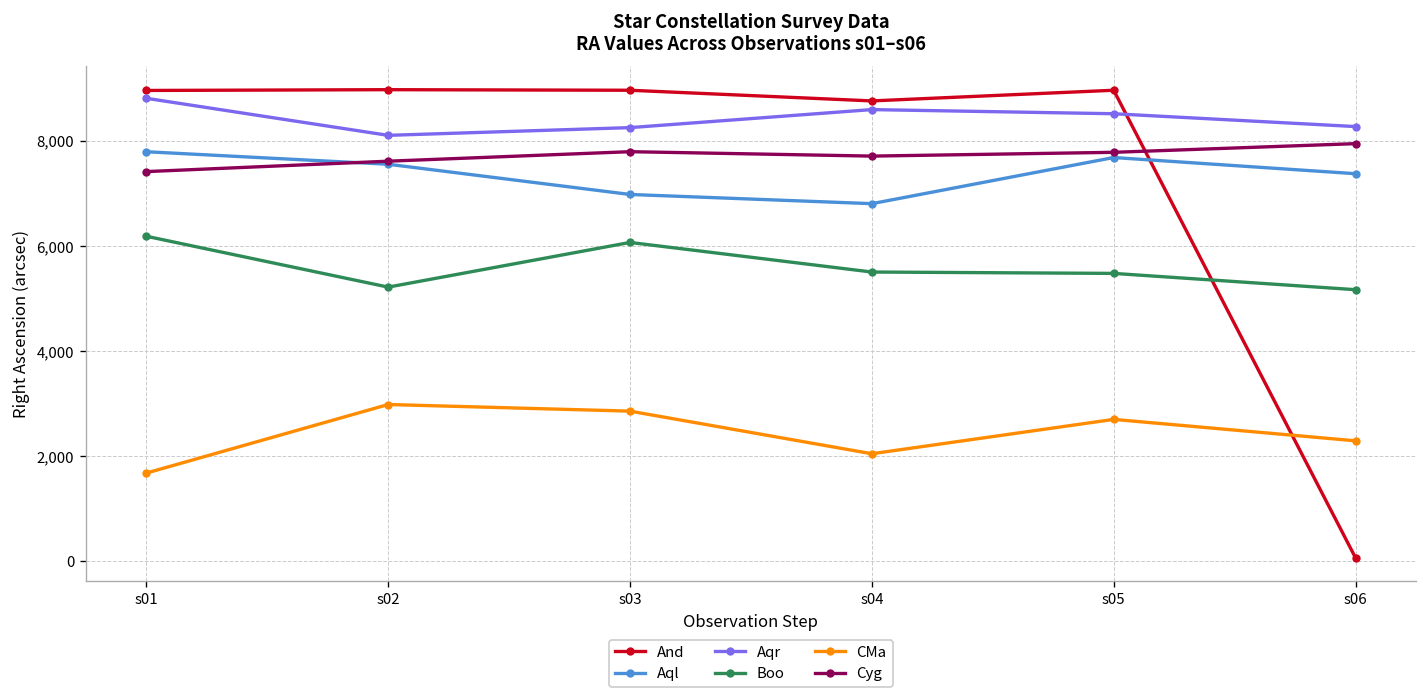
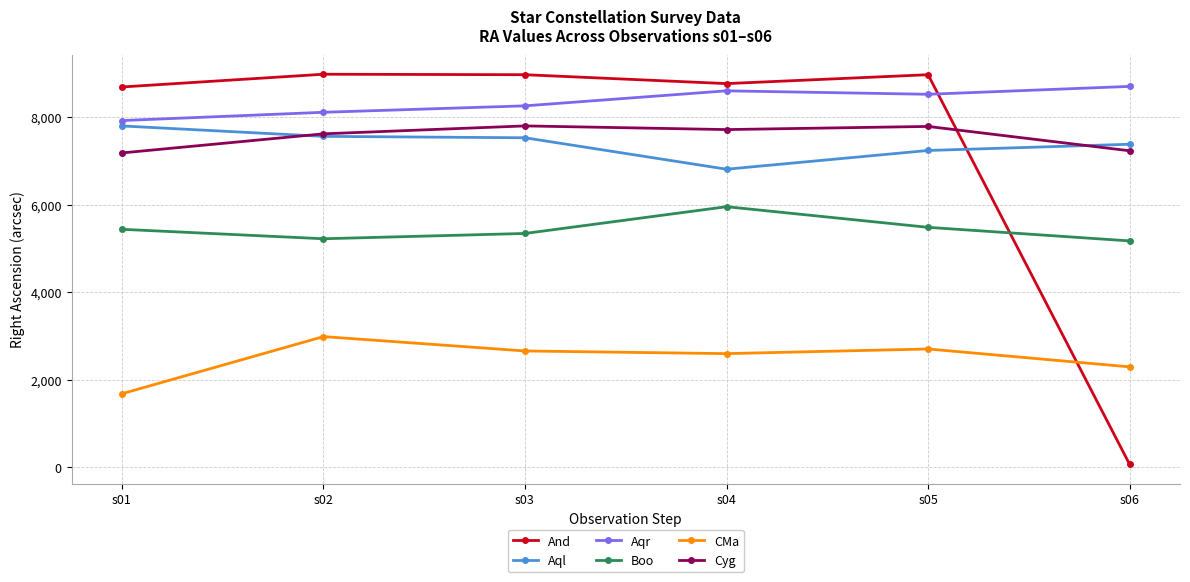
  {
    "And": {
-     "s01": "9,000",
+     "s01": "8,700",
      "s02": "9,000",
      "s03": "9,000",
      "s04": "8,800",
      "s05": "9,000",
      "s06": "100"
    },
    "Aql": {
      "s01": "7,800",
-     "s03": "7,000",
+     "s03": "7,500",
      "s04": "6,800",
-     "s05": "7,700",
+     "s05": "7,200",
      "s06": "7,400"
    },
    "Aqr": {
-     "s01": "8,800",
+     "s01": "7,900",
      "s02": "8,100",
      "s03": "8,300",
      "s04": "8,600",
      "s05": "8,500",
-     "s06": "8,300"
+     "s06": "8,700"
    },
    "Boo": {
-     "s01": "6,200",
+     "s01": "5,400",
      "s02": "5,200",
-     "s03": "6,100",
-     "s04": "5,500",
+     "s03": "5,300",
+     "s04": "6,000",
      "s05": "5,500",
      "s06": "5,200"
    },
    "CMa": {
      "s01": "1,700",
      "s02": "3,000",
-     "s03": "2,900",
-     "s04": "2,000",
+     "s03": "2,700",
+     "s04": "2,600",
      "s05": "2,700",
      "s06": "2,300"
    },
    "Cyg": {
-     "s01": "7,400",
+     "s01": "7,200",
      "s03": "7,800",
      "s04": "7,700",
      "s05": "7,800",
-     "s06": "7,900"
+     "s06": "7,200"
    }
  }
